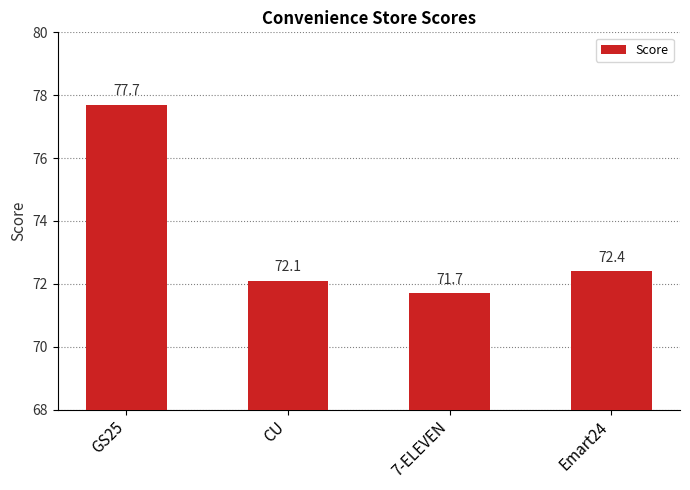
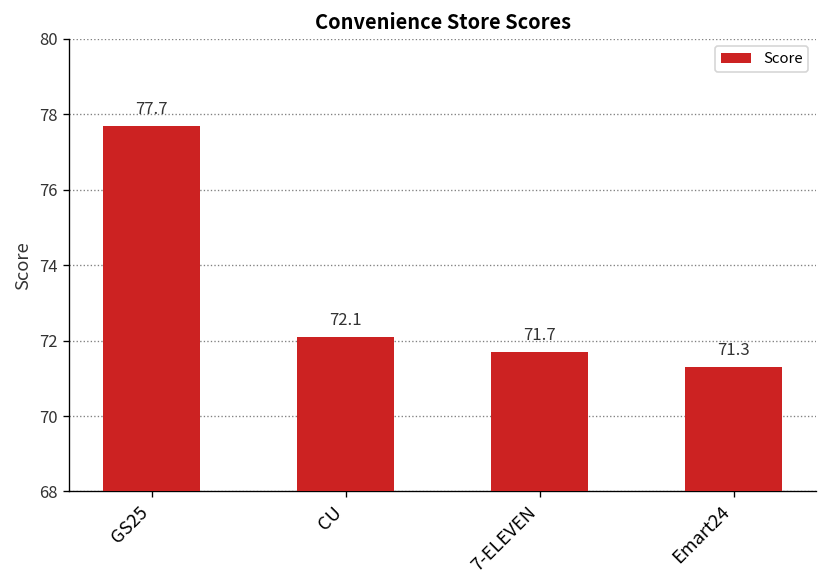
  {
    "GS25": 77.7,
    "CU": 72.1,
    "7-ELEVEN": 71.7,
-   "Emart24": 72.4
+   "Emart24": 71.3
  }
